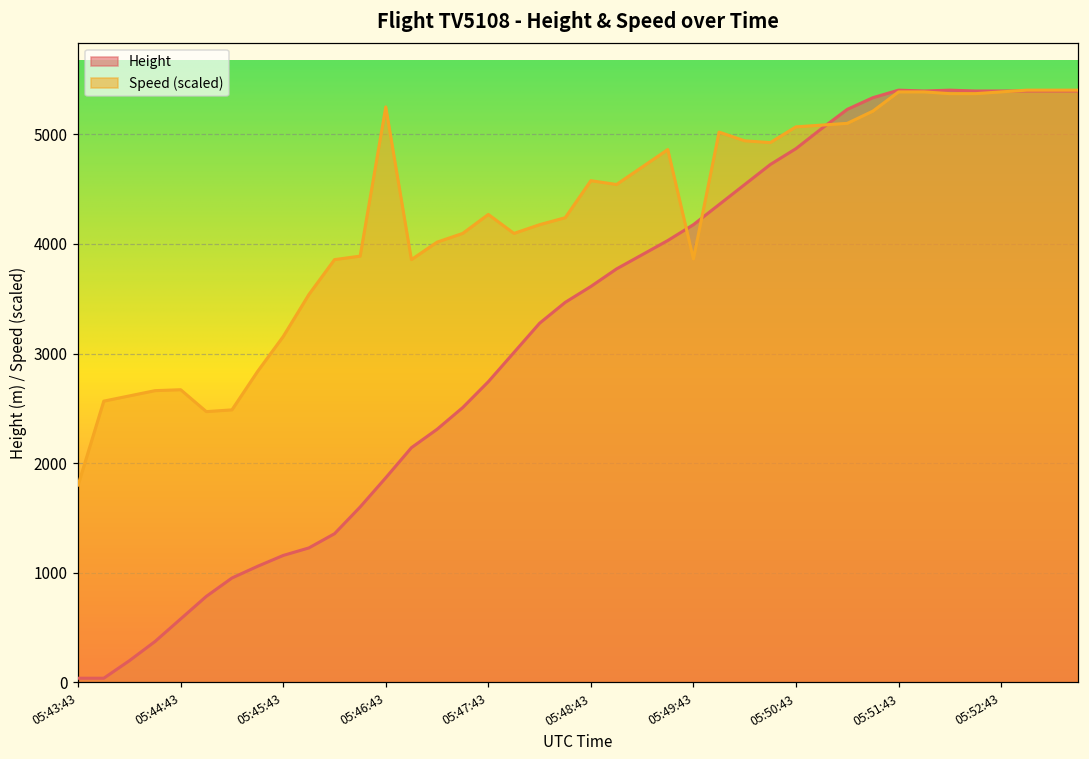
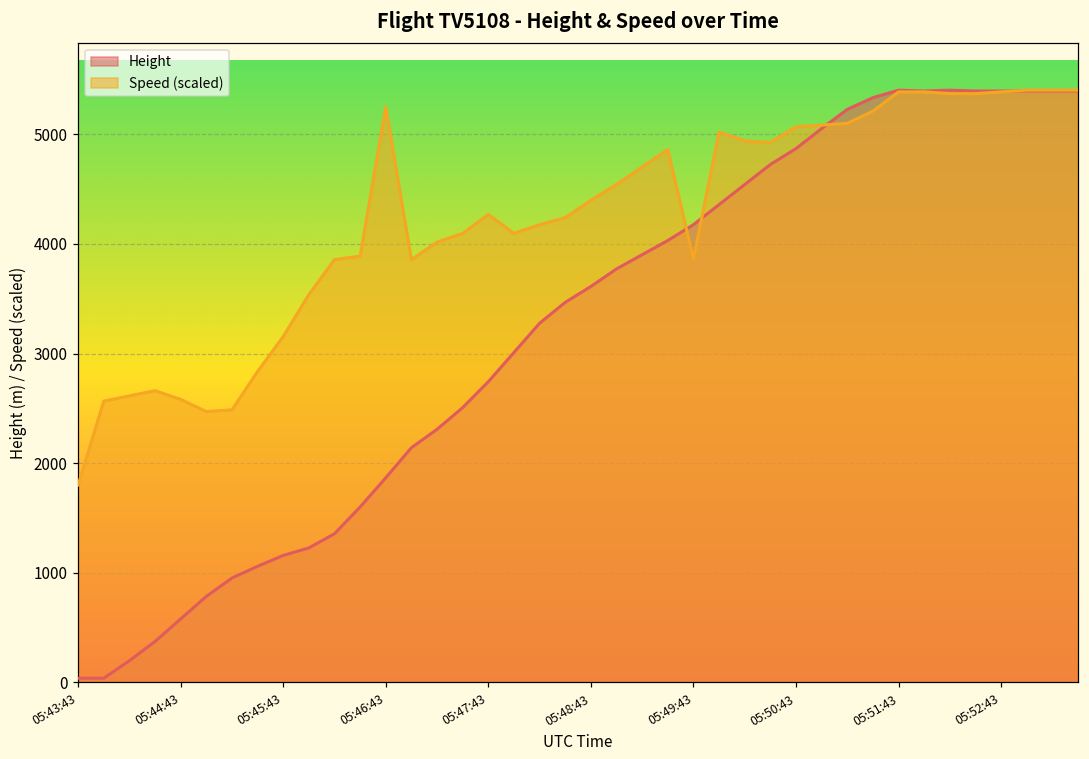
  {
    "Height": {
      "05:43:43": 0,
      "05:44:43": 600,
      "05:45:43": 1200,
      "05:46:43": 1900,
      "05:47:43": 2700,
      "05:48:43": 3600,
      "05:49:43": 4200,
      "05:50:43": 4900
    },
    "Speed (scaled)": {
      "05:43:43": 1800,
-     "05:44:43": 2700,
+     "05:44:43": 2600,
      "05:45:43": 3200,
      "05:46:43": 5200,
      "05:47:43": 4300,
-     "05:48:43": 4600,
+     "05:48:43": 4400,
      "05:49:43": 3900,
      "05:50:43": 5100
    }
  }
